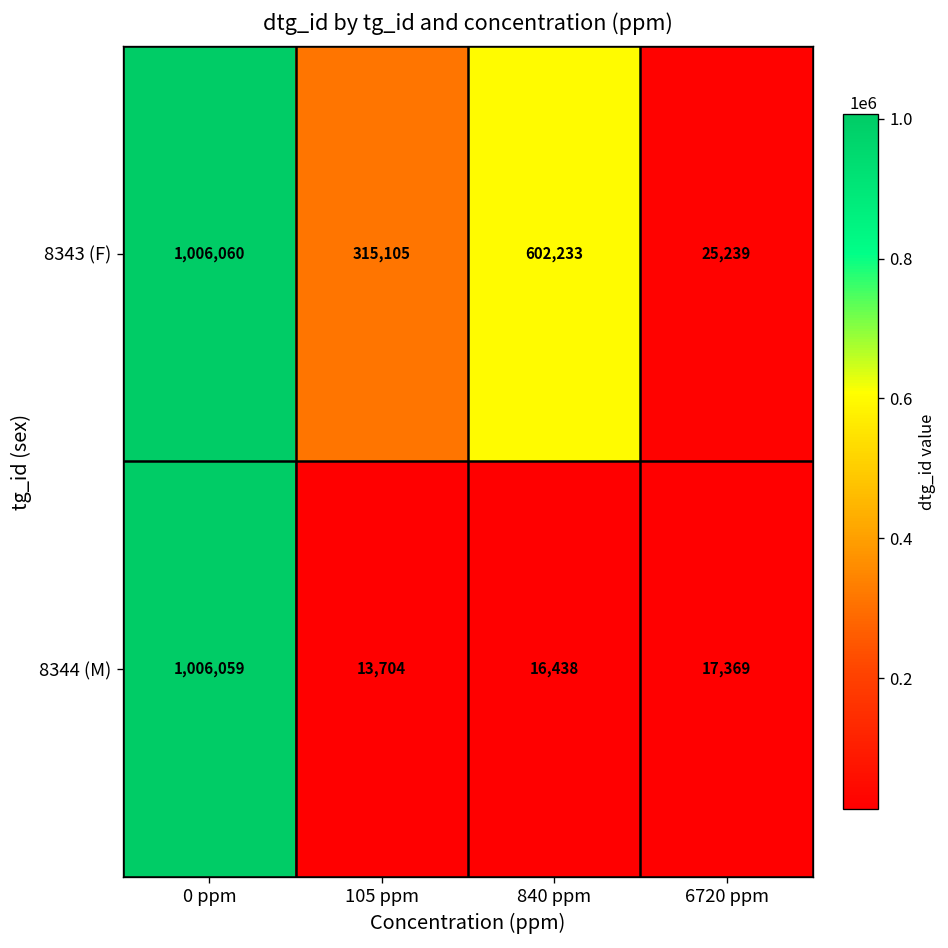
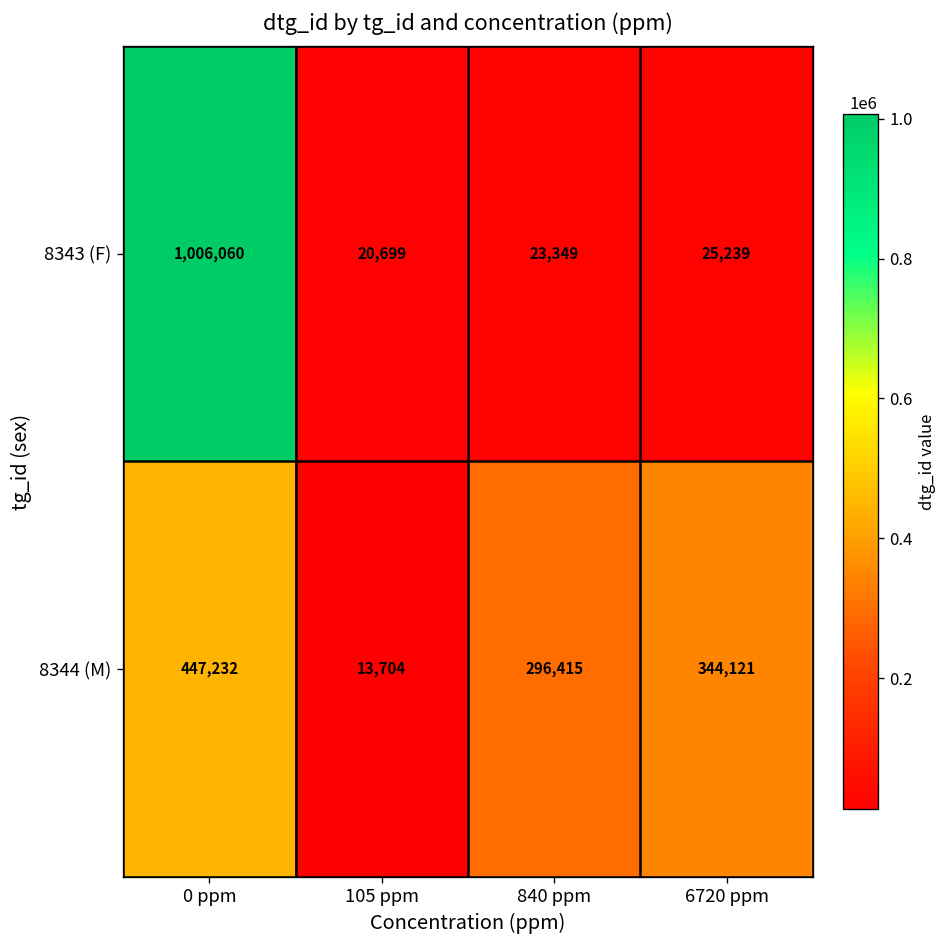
  {
    "8343 (F)": {
      "0 ppm": "1,006,060",
-     "105 ppm": "315,105",
-     "840 ppm": "602,233",
+     "105 ppm": "20,699",
+     "840 ppm": "23,349",
      "6720 ppm": "25,239"
    },
    "8344 (M)": {
-     "0 ppm": "1,006,059",
+     "0 ppm": "447,232",
      "105 ppm": "13,704",
-     "840 ppm": "16,438",
-     "6720 ppm": "17,369"
+     "840 ppm": "296,415",
+     "6720 ppm": "344,121"
    }
  }
